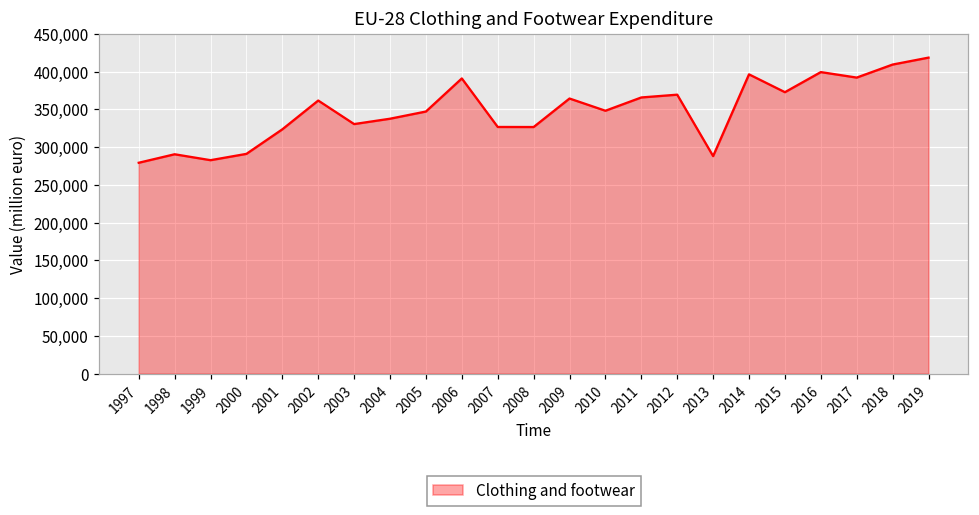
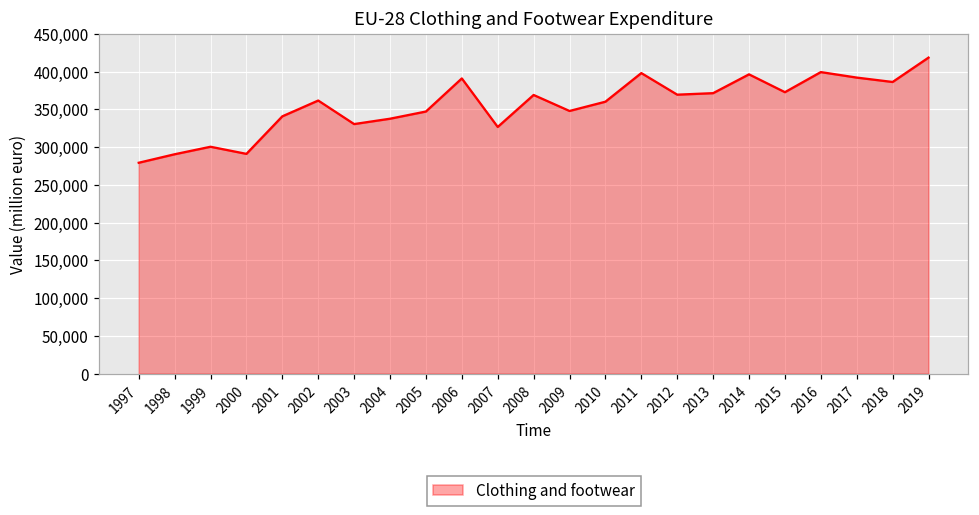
  {
    "1997": "280,000",
    "1998": "290,000",
-   "1999": "280,000",
+   "1999": "300,000",
    "2000": "290,000",
-   "2001": "320,000",
+   "2001": "340,000",
    "2002": "360,000",
    "2003": "330,000",
    "2004": "340,000",
    "2005": "350,000",
    "2006": "390,000",
    "2007": "330,000",
-   "2008": "330,000",
-   "2009": "360,000",
-   "2010": "350,000",
-   "2011": "370,000",
+   "2008": "370,000",
+   "2009": "350,000",
+   "2010": "360,000",
+   "2011": "400,000",
    "2012": "370,000",
-   "2013": "290,000",
+   "2013": "370,000",
    "2014": "400,000",
    "2015": "370,000",
    "2016": "400,000",
    "2017": "390,000",
-   "2018": "410,000",
+   "2018": "390,000",
    "2019": "420,000"
  }
